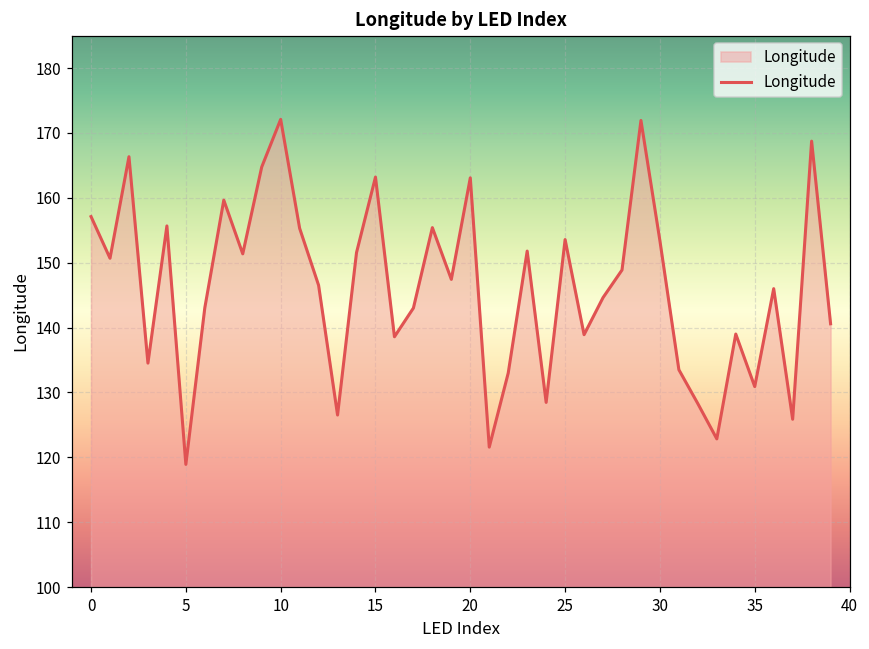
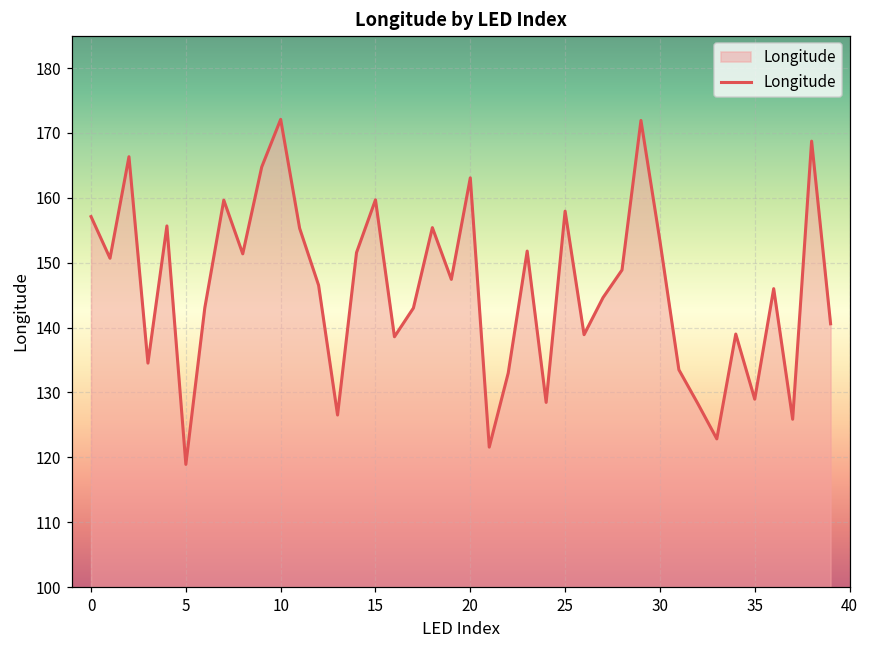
  {
    "0": 157,
    "5": 119,
    "10": 172,
-   "15": 163,
+   "15": 160,
    "20": 163,
-   "25": 154,
+   "25": 158,
    "30": 153,
-   "35": 131
+   "35": 129
  }
